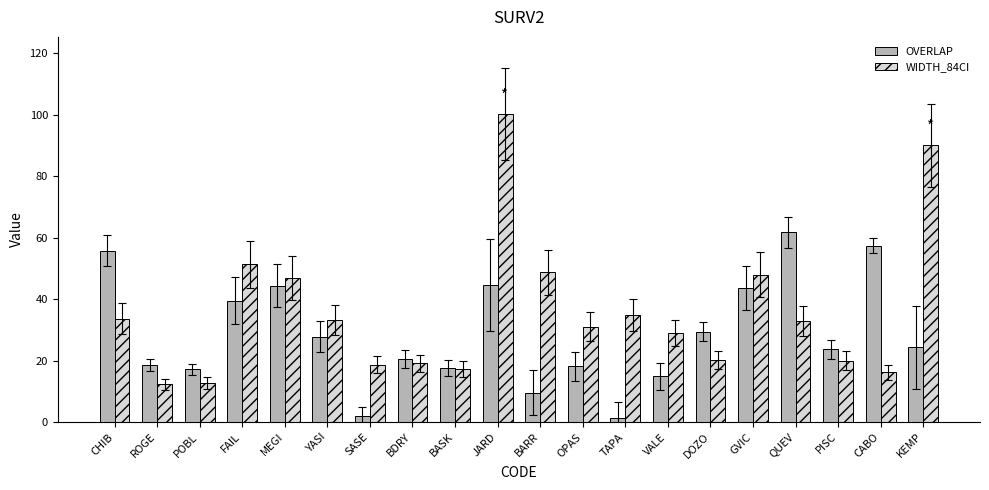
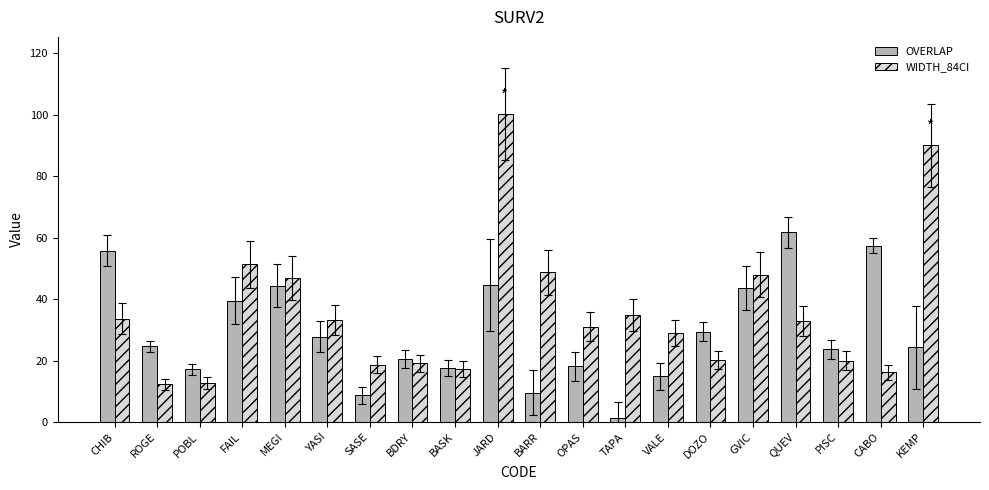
  {
    "OVERLAP": {
      "CHIB": 56,
-     "ROGE": 19,
+     "ROGE": 25,
      "POBL": 17,
      "FAIL": 40,
      "MEGI": 44,
      "YASI": 28,
-     "SASE": 2,
+     "SASE": 9,
      "BDRY": 20,
      "BASK": 18,
      "JARD": 45,
      "BARR": 10,
      "OPAS": 18,
      "TAPA": 1,
      "VALE": 15,
      "DOZO": 29,
      "GVIC": 44,
      "QUEV": 62,
      "PISC": 24,
      "CABO": 57,
      "KEMP": 24
    },
    "WIDTH_84CI": {
      "CHIB": 34,
      "ROGE": 12,
      "POBL": 13,
      "FAIL": 51,
      "MEGI": 47,
      "YASI": 33,
      "SASE": 19,
      "BDRY": 19,
      "BASK": 17,
      "JARD": 100,
      "BARR": 49,
      "OPAS": 31,
      "TAPA": 35,
      "VALE": 29,
      "DOZO": 20,
      "GVIC": 48,
      "QUEV": 33,
      "PISC": 20,
      "CABO": 16,
      "KEMP": 90
    }
  }
